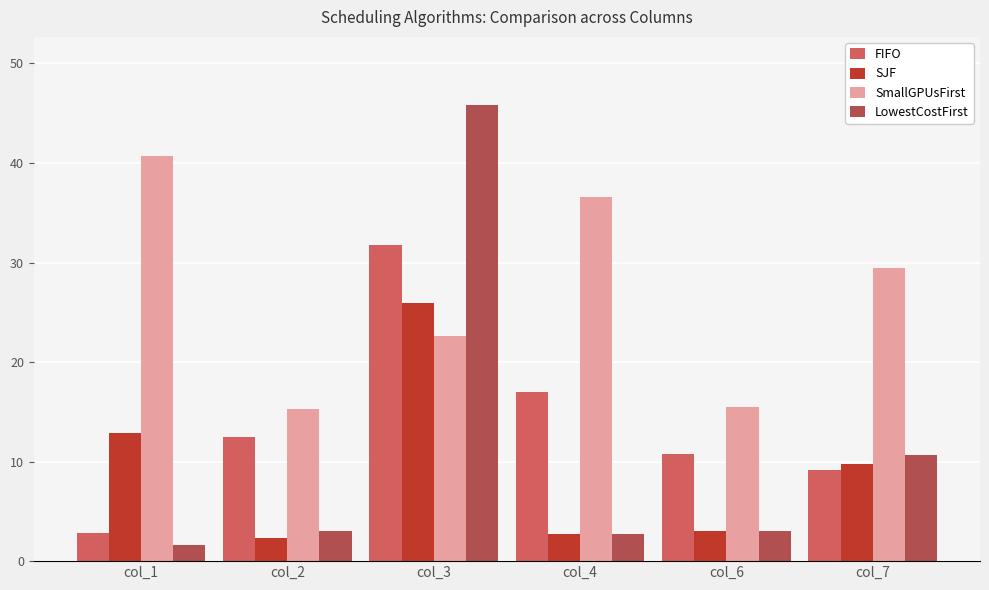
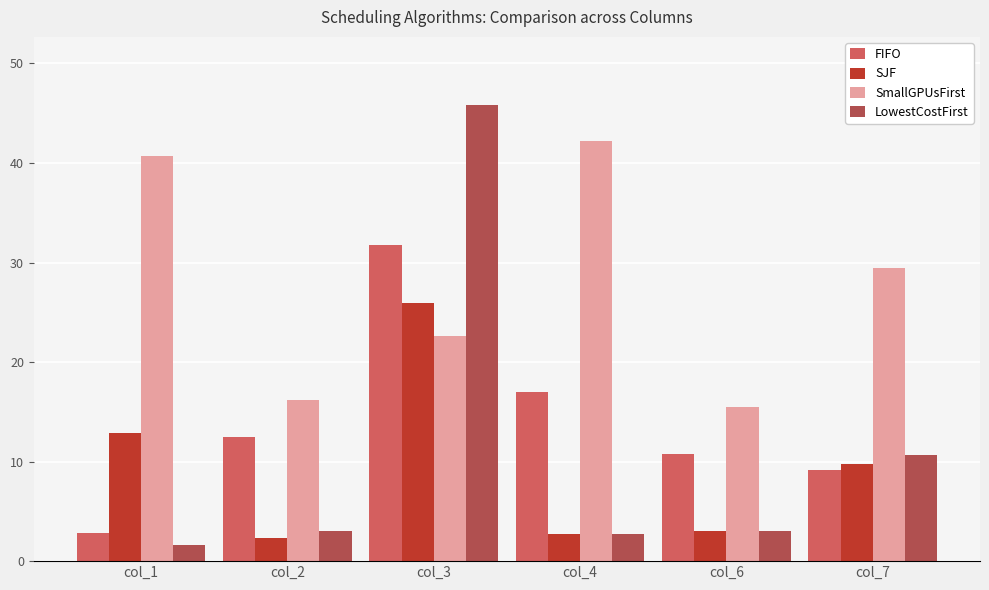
  {
    "SmallGPUsFirst": {
      "col_1": 41,
-     "col_2": 15,
+     "col_2": 16,
      "col_3": 23,
-     "col_4": 37,
+     "col_4": 42,
      "col_6": 15,
      "col_7": 29
    }
  }
